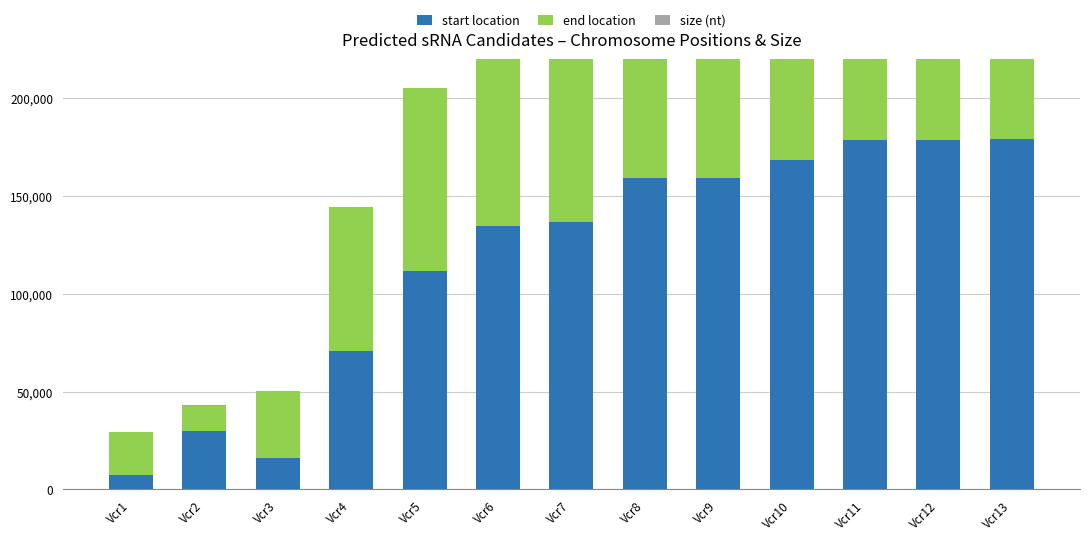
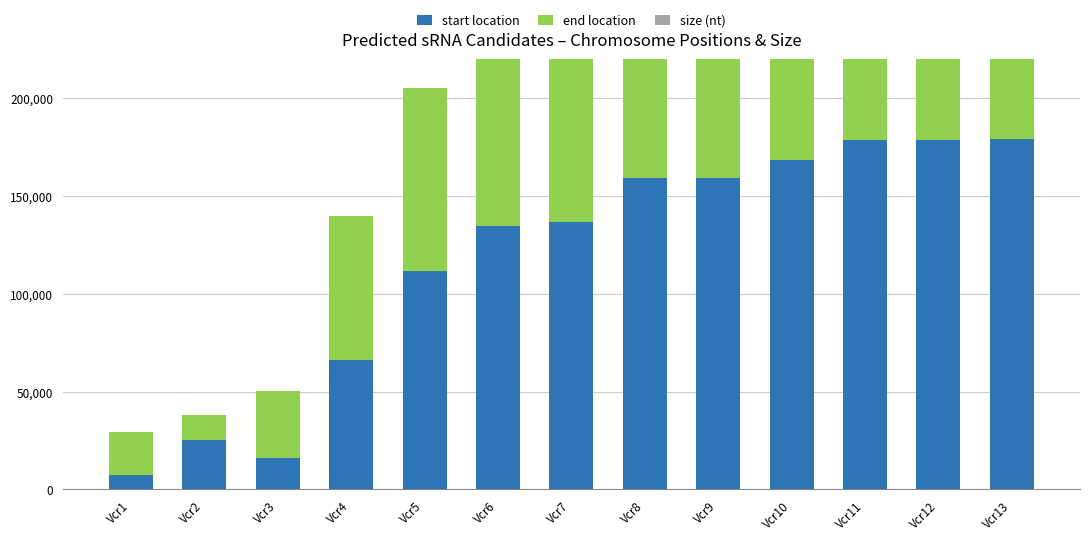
  {
    "start location": {
      "Vcr1": "7,000",
-     "Vcr2": "30,000",
+     "Vcr2": "25,000",
      "Vcr3": "16,000",
-     "Vcr4": "71,000",
+     "Vcr4": "66,000",
      "Vcr5": "112,000",
      "Vcr6": "135,000",
      "Vcr7": "136,000",
      "Vcr8": "159,000",
      "Vcr9": "159,000",
      "Vcr10": "168,000",
      "Vcr11": "179,000",
      "Vcr12": "179,000",
      "Vcr13": "179,000"
    },
    "end location": {
      "Vcr1": "22,000",
      "Vcr2": "13,000",
      "Vcr3": "34,000",
      "Vcr4": "74,000",
      "Vcr5": "94,000"
    }
  }
